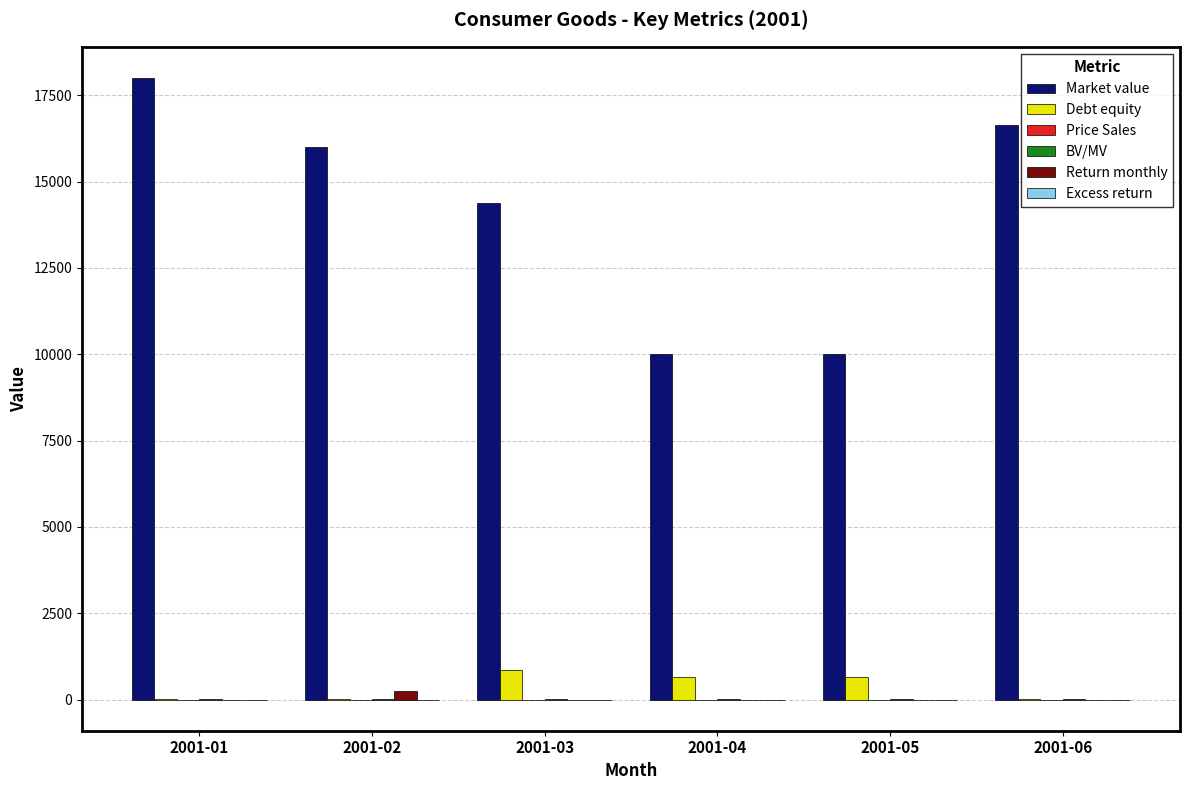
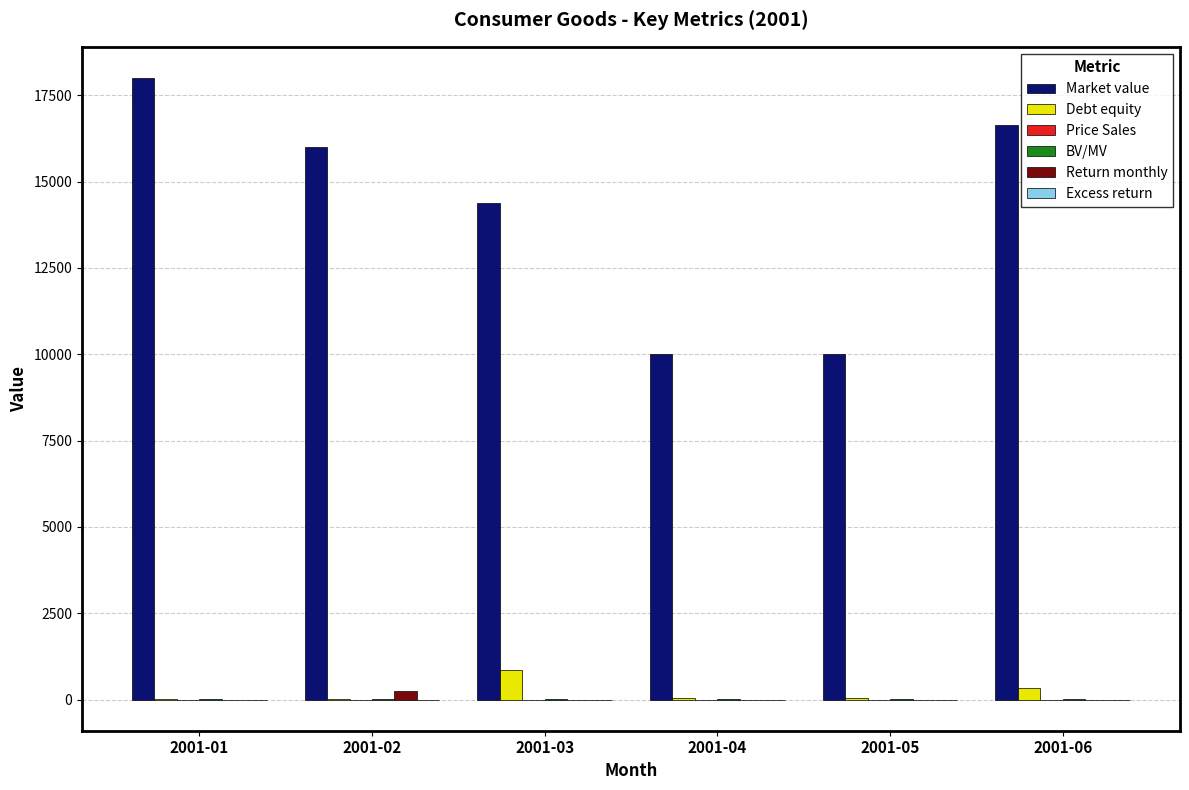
  {
    "Market value": {
      "2001-01": 18000,
      "2001-02": 16000,
      "2001-03": 14400,
      "2001-04": 10000,
      "2001-05": 10000,
      "2001-06": 16600
    },
    "Debt equity": {
      "2001-03": 900,
-     "2001-04": 700,
-     "2001-05": 700,
-     "2001-06": 0
+     "2001-04": 0,
+     "2001-05": 0,
+     "2001-06": 300
    },
    "Return monthly": {
      "2001-02": 300,
      "2001-04": 0
    }
  }
